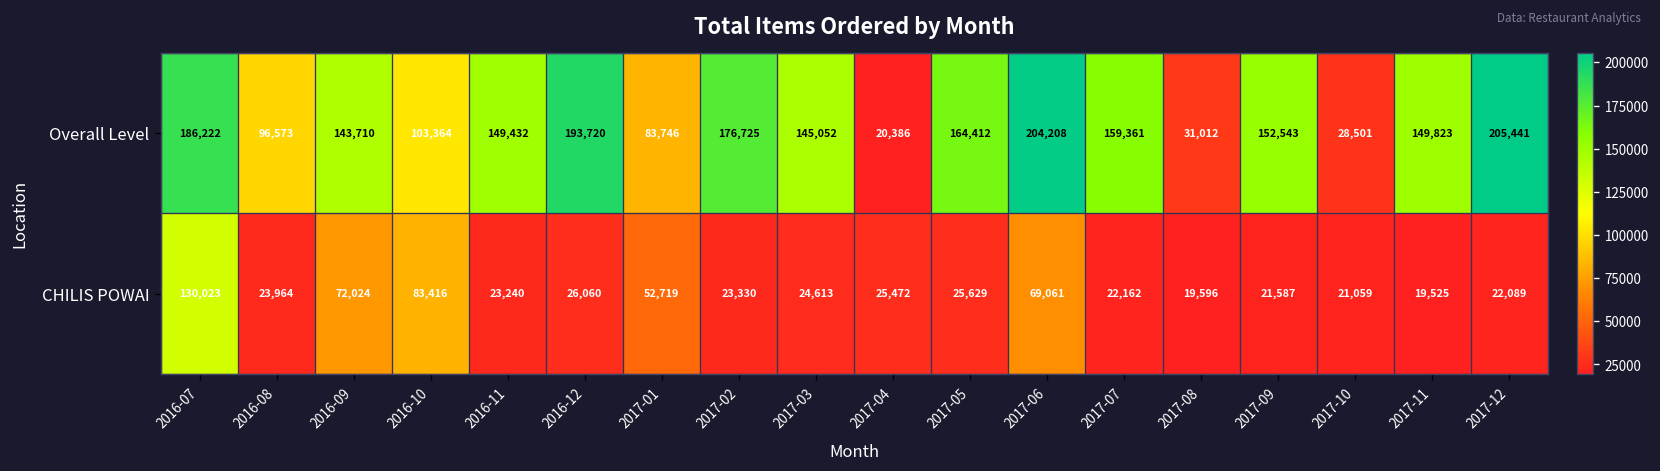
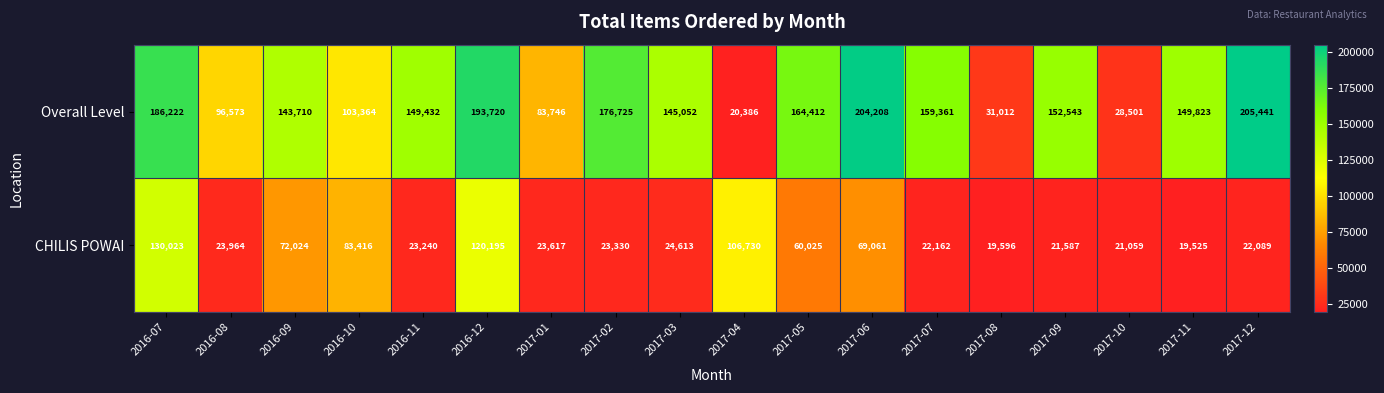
  {
    "Overall Level": {
      "2016-07": "186,222",
      "2016-08": "96,573",
      "2016-09": "143,710",
      "2016-10": "103,364",
      "2016-11": "149,432",
      "2016-12": "193,720",
      "2017-01": "83,746",
      "2017-02": "176,725",
      "2017-03": "145,052",
      "2017-04": "20,386",
      "2017-05": "164,412",
      "2017-06": "204,208",
      "2017-07": "159,361",
      "2017-08": "31,012",
      "2017-09": "152,543",
      "2017-10": "28,501",
      "2017-11": "149,823",
      "2017-12": "205,441"
    },
    "CHILIS POWAI": {
      "2016-07": "130,023",
      "2016-08": "23,964",
      "2016-09": "72,024",
      "2016-10": "83,416",
      "2016-11": "23,240",
-     "2016-12": "26,060",
-     "2017-01": "52,719",
+     "2016-12": "120,195",
+     "2017-01": "23,617",
      "2017-02": "23,330",
      "2017-03": "24,613",
-     "2017-04": "25,472",
-     "2017-05": "25,629",
+     "2017-04": "106,730",
+     "2017-05": "60,025",
      "2017-06": "69,061",
      "2017-07": "22,162",
      "2017-08": "19,596",
      "2017-09": "21,587",
      "2017-10": "21,059",
      "2017-11": "19,525",
      "2017-12": "22,089"
    }
  }
